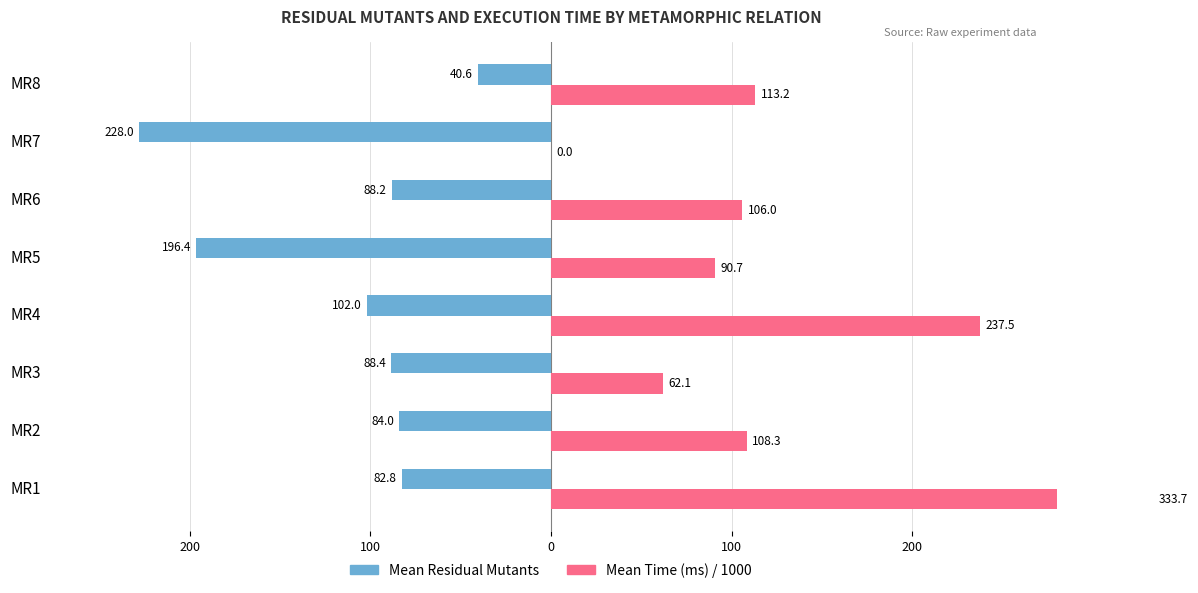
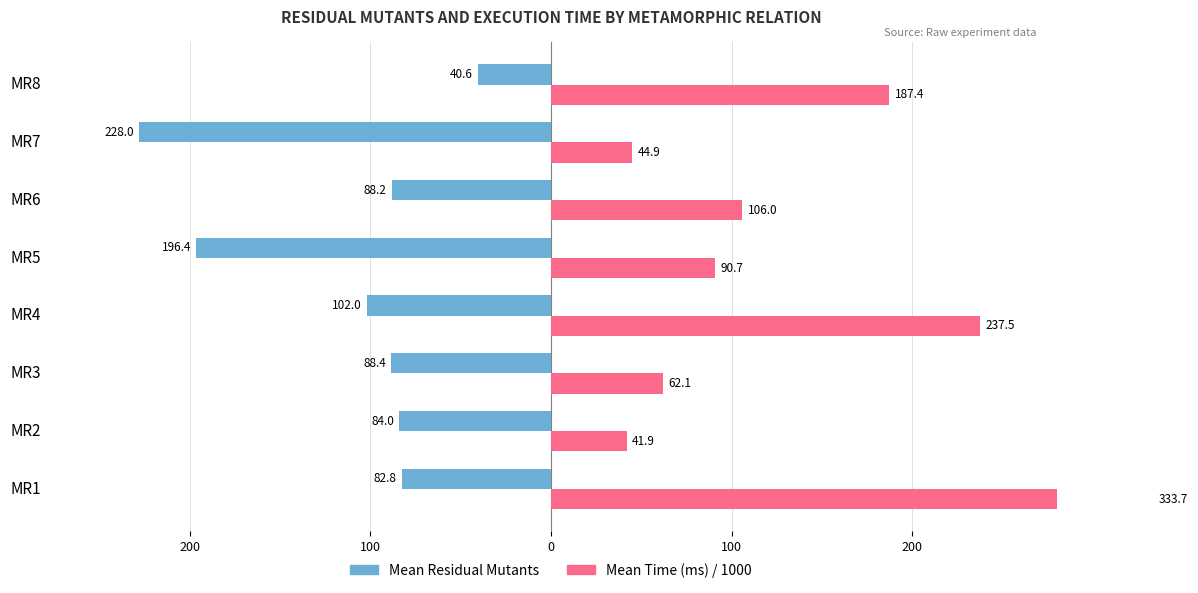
  {
    "Mean Time (ms) / 1000": {
-     "MR8": 113.2,
-     "MR7": 0.0,
+     "MR8": 187.4,
+     "MR7": 44.9,
      "MR6": 106.0,
      "MR5": 90.7,
      "MR4": 237.5,
      "MR3": 62.1,
-     "MR2": 108.3
+     "MR2": 41.9
    }
  }
